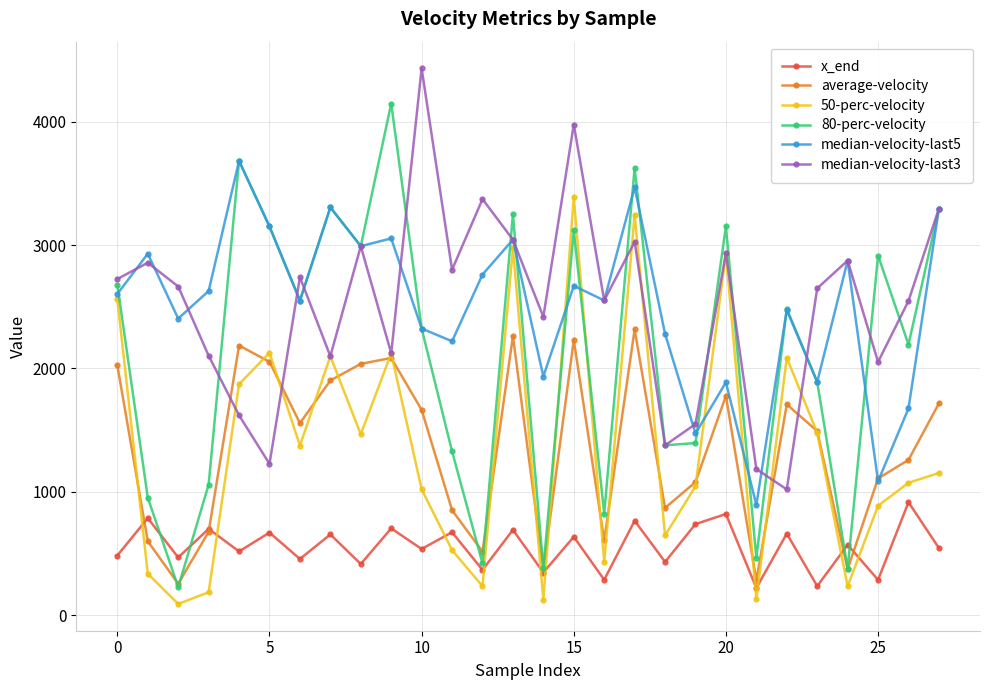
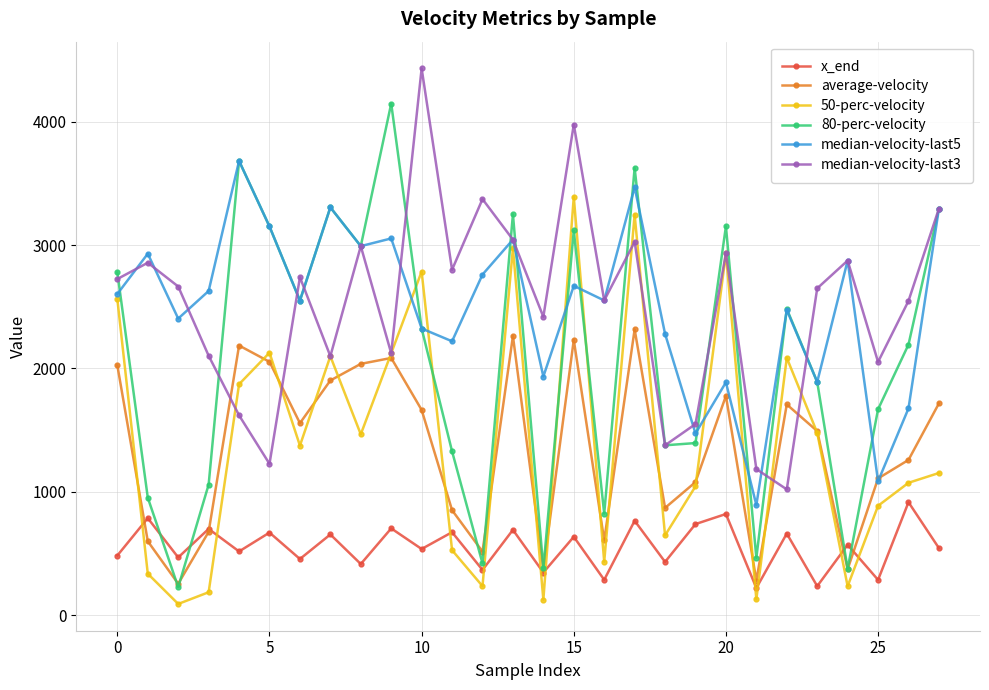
  {
    "50-perc-velocity": {
      "0": 2560,
      "5": 2130,
-     "10": 1020,
+     "10": 2790,
      "15": 3390,
      "25": 890
    },
    "80-perc-velocity": {
-     "0": 2680,
+     "0": 2780,
      "15": 3120,
      "20": 3150,
-     "25": 2920
+     "25": 1670
    },
    "median-velocity-last5": {
      "0": 2600,
      "15": 2670,
      "20": 1890,
      "25": 1090
    },
    "median-velocity-last3": {
      "0": 2730,
      "5": 1230,
      "10": 4430,
      "15": 3980,
      "25": 2050
    }
  }
